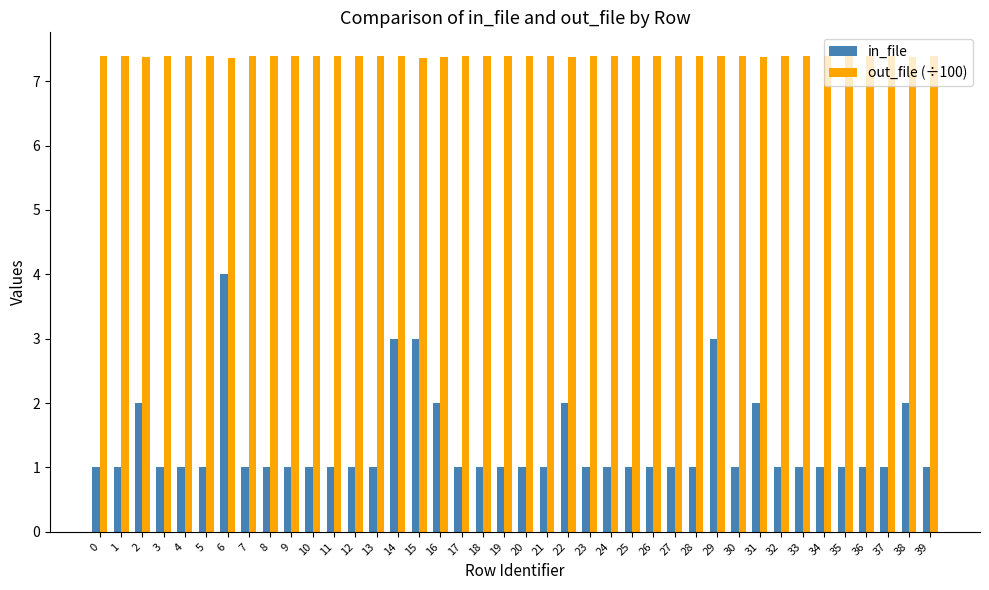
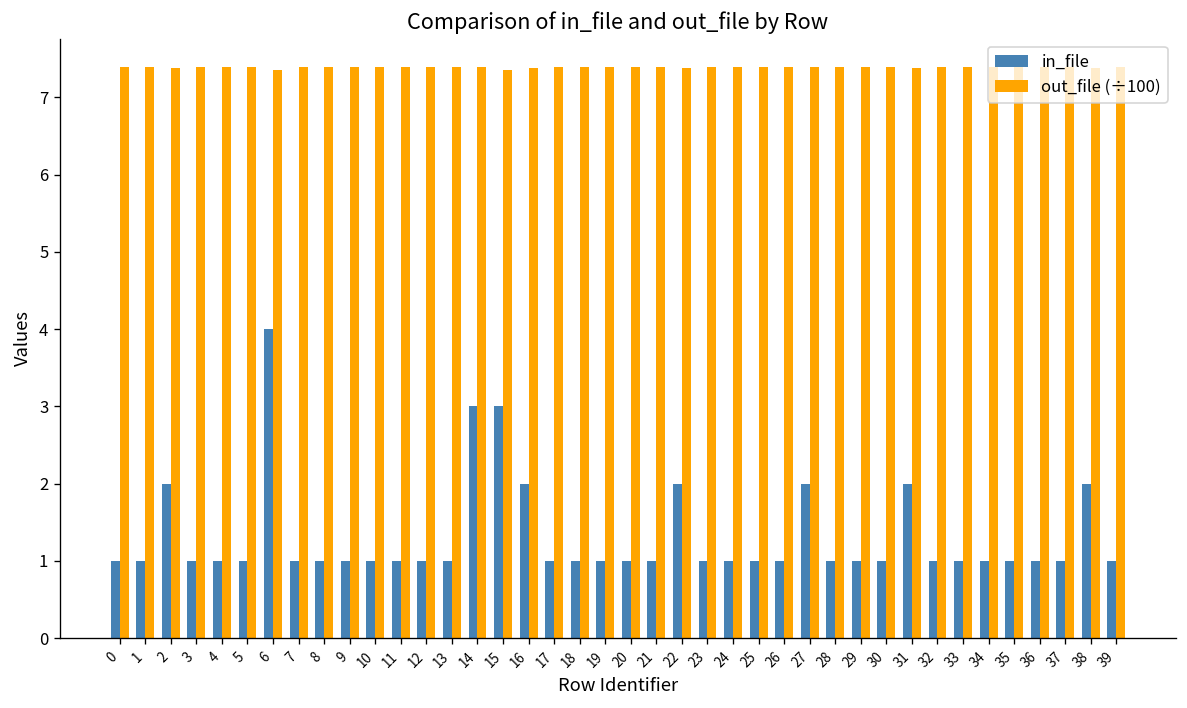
  {
    "in_file": {
      "0": 1,
      "1": 1,
      "2": 2,
      "3": 1,
      "4": 1,
      "5": 1,
      "6": 4,
      "7": 1,
      "8": 1,
      "9": 1,
      "10": 1,
      "11": 1,
      "12": 1,
      "13": 1,
      "14": 3,
      "15": 3,
      "16": 2,
      "17": 1,
      "18": 1,
      "19": 1,
      "20": 1,
      "21": 1,
      "22": 2,
      "23": 1,
      "24": 1,
      "25": 1,
      "26": 1,
-     "27": 1,
+     "27": 2,
      "28": 1,
-     "29": 3,
+     "29": 1,
      "30": 1,
      "31": 2,
      "32": 1,
      "33": 1,
      "34": 1,
      "35": 1,
      "36": 1,
      "37": 1,
      "38": 2,
      "39": 1
    },
    "out_file (÷100)": {
      "0": 7.4,
      "1": 7.4,
      "2": 7.4,
      "3": 7.4,
      "4": 7.4,
      "5": 7.4,
      "6": 7.4,
      "7": 7.4,
      "8": 7.4,
      "9": 7.4,
      "10": 7.4,
      "11": 7.4,
      "12": 7.4,
      "13": 7.4,
      "14": 7.4,
      "15": 7.4,
      "16": 7.4,
      "17": 7.4,
      "18": 7.4,
      "19": 7.4,
      "20": 7.4,
      "21": 7.4,
      "22": 7.4,
      "23": 7.4,
      "24": 7.4,
      "25": 7.4,
      "26": 7.4,
      "27": 7.4,
      "28": 7.4,
      "29": 7.4,
      "30": 7.4,
      "31": 7.4,
      "32": 7.4,
      "33": 7.4
    }
  }
